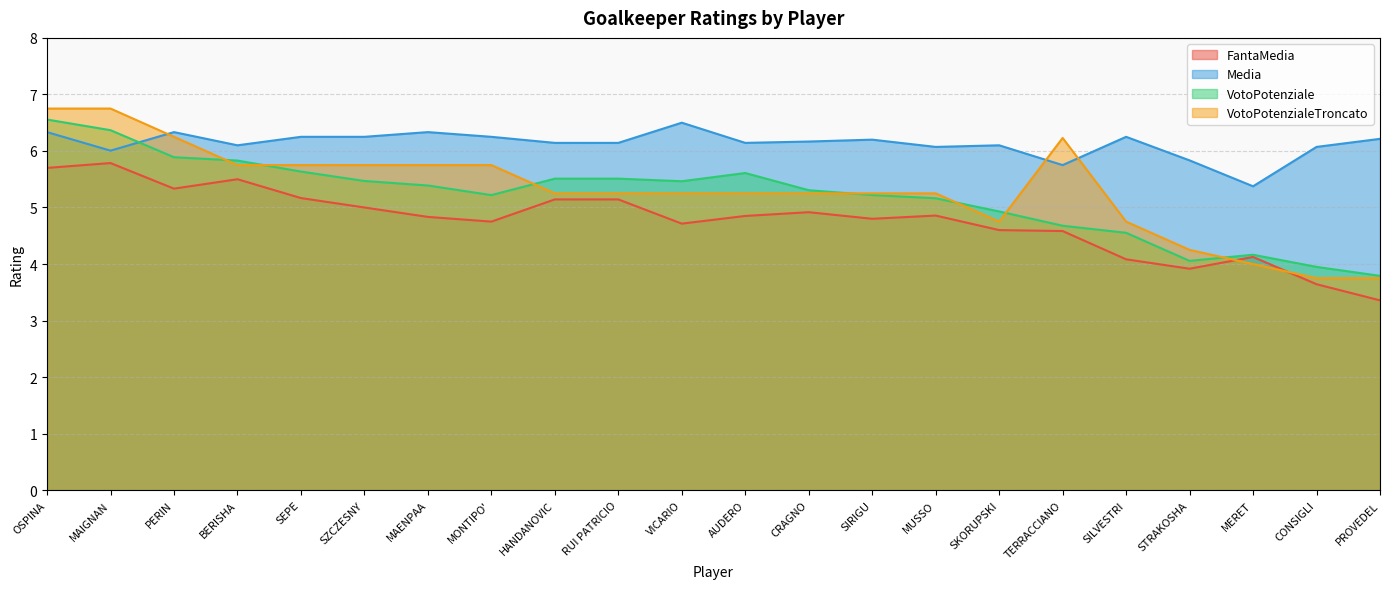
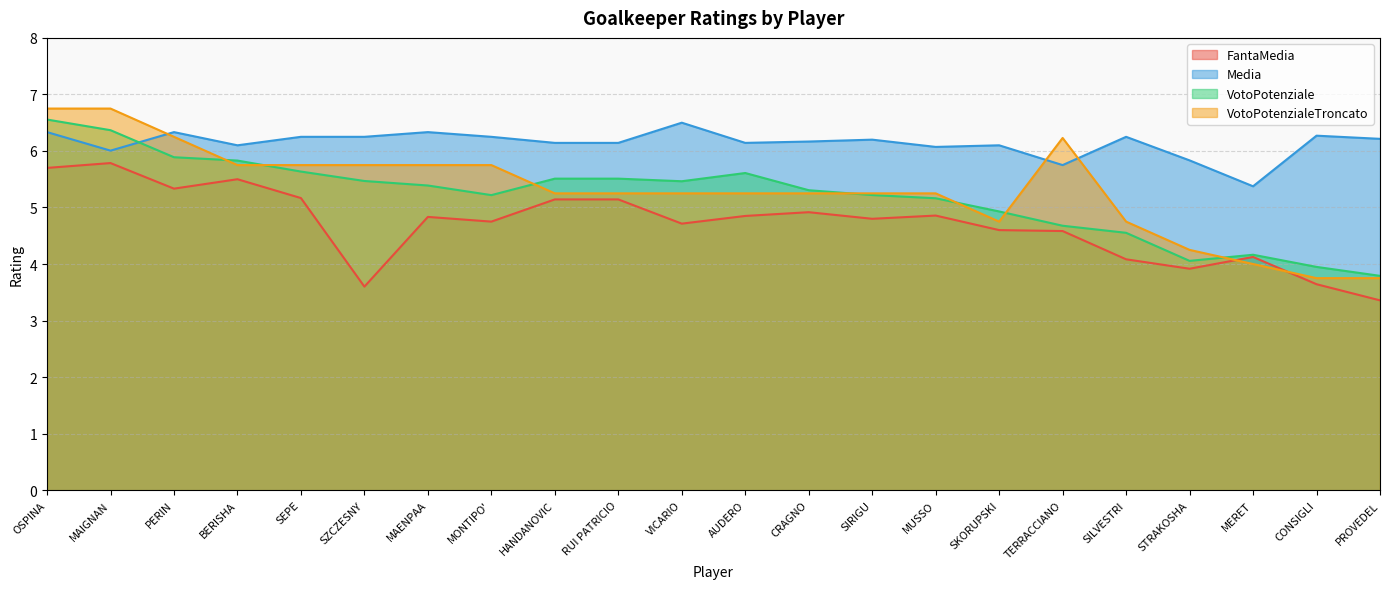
  {
    "FantaMedia": {
      "OSPINA": 5.7,
      "MAIGNAN": 5.8,
      "PERIN": 5.3,
      "BERISHA": 5.5,
      "SEPE": 5.2,
-     "SZCZESNY": 5.0,
+     "SZCZESNY": 3.6,
      "MAENPAA": 4.8,
      "MONTIPO'": 4.8,
      "HANDANOVIC": 5.1,
      "RUI PATRICIO": 5.1,
      "VICARIO": 4.7,
      "AUDERO": 4.9,
      "CRAGNO": 4.9,
      "SIRIGU": 4.8,
      "MUSSO": 4.9,
      "SKORUPSKI": 4.6,
      "TERRACCIANO": 4.6,
      "SILVESTRI": 4.1,
      "STRAKOSHA": 3.9,
      "CONSIGLI": 3.6,
      "PROVEDEL": 3.4
    },
    "Media": {
      "OSPINA": 6.3,
      "MAIGNAN": 6.0,
      "PERIN": 6.3,
      "BERISHA": 6.1,
      "SEPE": 6.3,
      "SZCZESNY": 6.3,
      "MAENPAA": 6.3,
      "MONTIPO'": 6.3,
      "HANDANOVIC": 6.1,
      "RUI PATRICIO": 6.1,
      "VICARIO": 6.5,
      "AUDERO": 6.1,
      "CRAGNO": 6.2,
      "SIRIGU": 6.2,
      "MUSSO": 6.1,
      "SKORUPSKI": 6.1,
      "TERRACCIANO": 5.8,
      "SILVESTRI": 6.3,
      "STRAKOSHA": 5.8,
      "MERET": 5.4,
-     "CONSIGLI": 6.1,
+     "CONSIGLI": 6.3,
      "PROVEDEL": 6.2
    },
    "VotoPotenziale": {
      "OSPINA": 6.6,
      "MAIGNAN": 6.4,
      "PERIN": 5.9,
      "BERISHA": 5.8,
      "SEPE": 5.6,
      "SZCZESNY": 5.5,
      "MAENPAA": 5.4,
      "MONTIPO'": 5.2,
      "HANDANOVIC": 5.5,
      "RUI PATRICIO": 5.5,
      "VICARIO": 5.5,
      "AUDERO": 5.6,
      "CRAGNO": 5.3,
      "MUSSO": 5.2,
      "SKORUPSKI": 4.9,
      "TERRACCIANO": 4.7,
      "SILVESTRI": 4.6,
      "STRAKOSHA": 4.1,
      "CONSIGLI": 3.9
    },
    "VotoPotenzialeTroncato": {
      "OSPINA": 6.8,
      "MAIGNAN": 6.8,
      "PERIN": 6.3,
      "BERISHA": 5.8,
      "SEPE": 5.8,
      "SZCZESNY": 5.8,
      "MAENPAA": 5.8,
      "MONTIPO'": 5.8,
      "HANDANOVIC": 5.3,
      "RUI PATRICIO": 5.3,
      "VICARIO": 5.3,
      "AUDERO": 5.3,
      "CRAGNO": 5.3,
      "MUSSO": 5.3,
      "SKORUPSKI": 4.8,
      "TERRACCIANO": 6.2,
      "SILVESTRI": 4.8,
      "STRAKOSHA": 4.3,
      "MERET": 4.0,
      "CONSIGLI": 3.8
    }
  }
